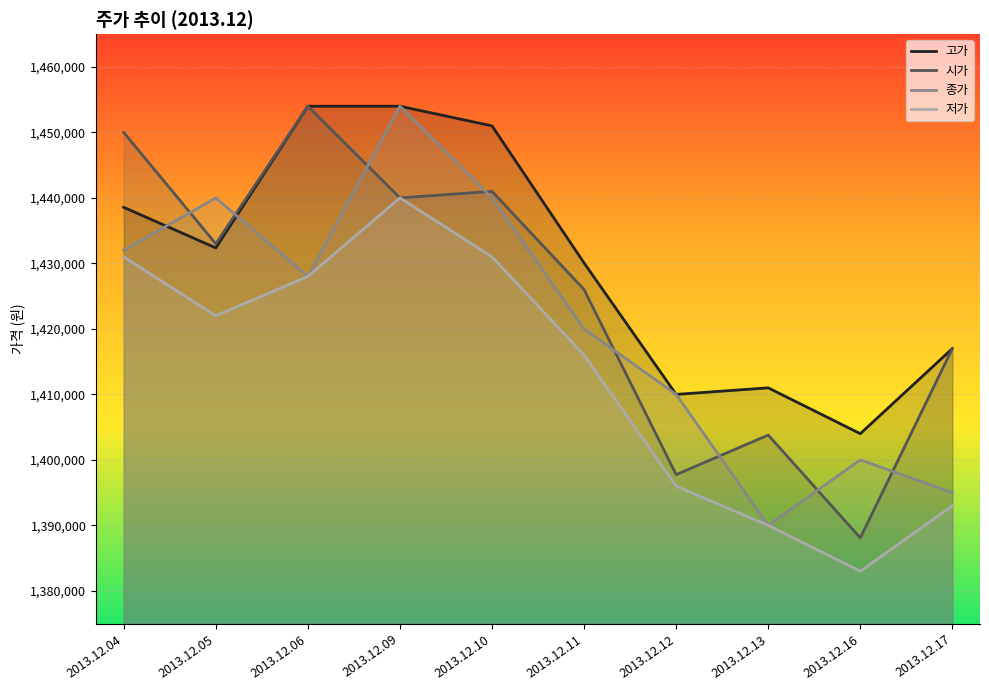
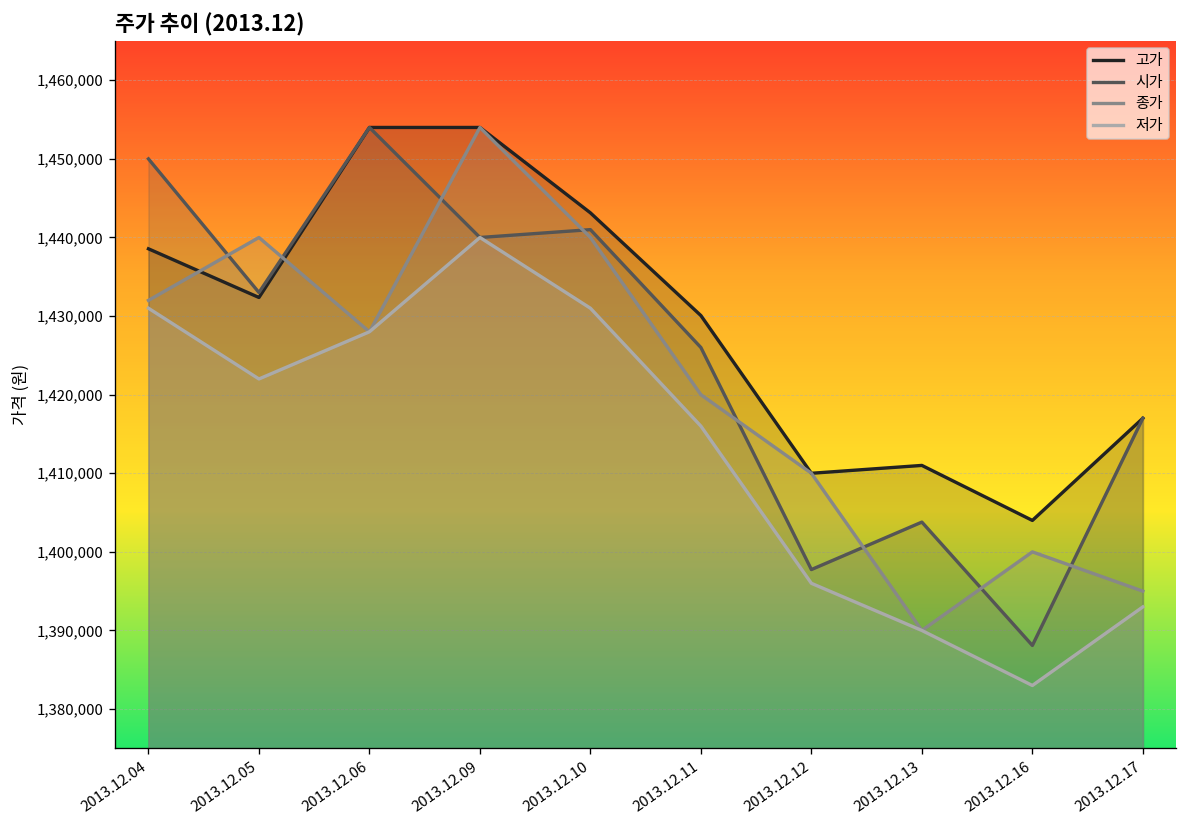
  {
    "고가": {
      "2013.12.04": "1,439,000",
      "2013.12.05": "1,432,000",
-     "2013.12.10": "1,451,000",
+     "2013.12.10": "1,443,000",
      "2013.12.11": "1,430,000",
      "2013.12.13": "1,411,000",
      "2013.12.16": "1,404,000"
    },
    "시가": {
      "2013.12.04": "1,450,000",
      "2013.12.05": "1,433,000",
      "2013.12.10": "1,441,000",
      "2013.12.11": "1,426,000",
      "2013.12.12": "1,398,000",
      "2013.12.13": "1,404,000",
      "2013.12.16": "1,388,000"
    }
  }
